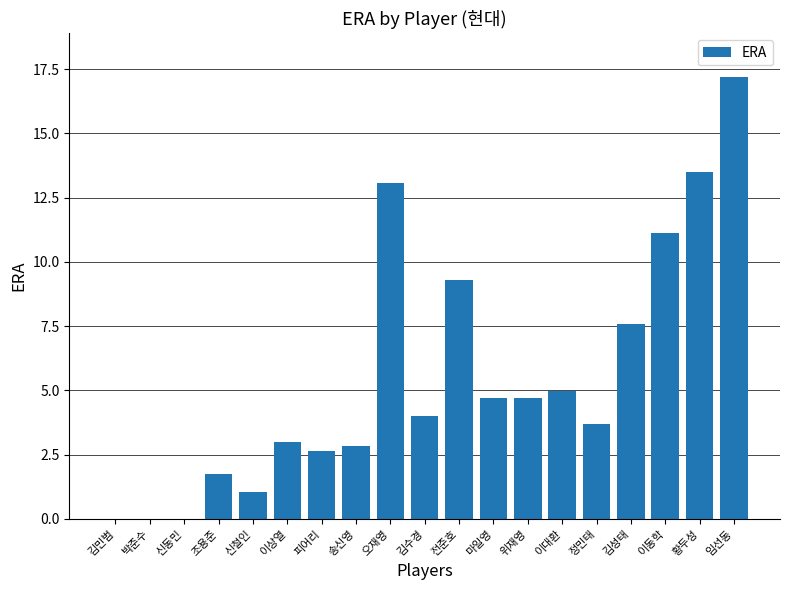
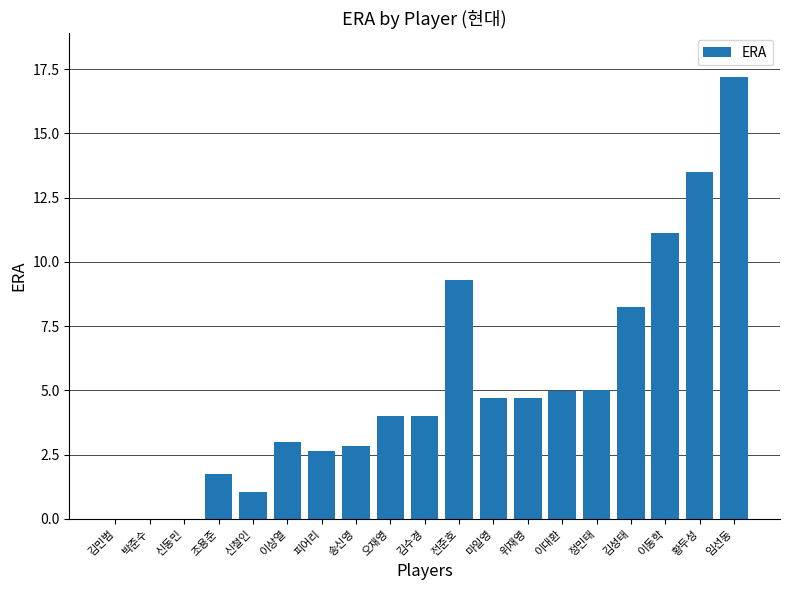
  {
    "김민범": 0.0,
    "박준수": 0.0,
    "신동민": 0.0,
    "조용준": 1.8,
    "신철인": 1.0,
    "이상열": 3.0,
    "피어리": 2.6,
    "송신영": 2.8,
-   "오재영": 13.1,
+   "오재영": 4.0,
    "김수경": 4.0,
    "전준호": 9.3,
    "마일영": 4.7,
    "위재영": 4.7,
    "이대환": 5.0,
-   "정민태": 3.7,
-   "김성태": 7.6,
+   "정민태": 5.0,
+   "김성태": 8.3,
    "이동학": 11.1,
    "황두성": 13.5,
    "임선동": 17.2
  }
